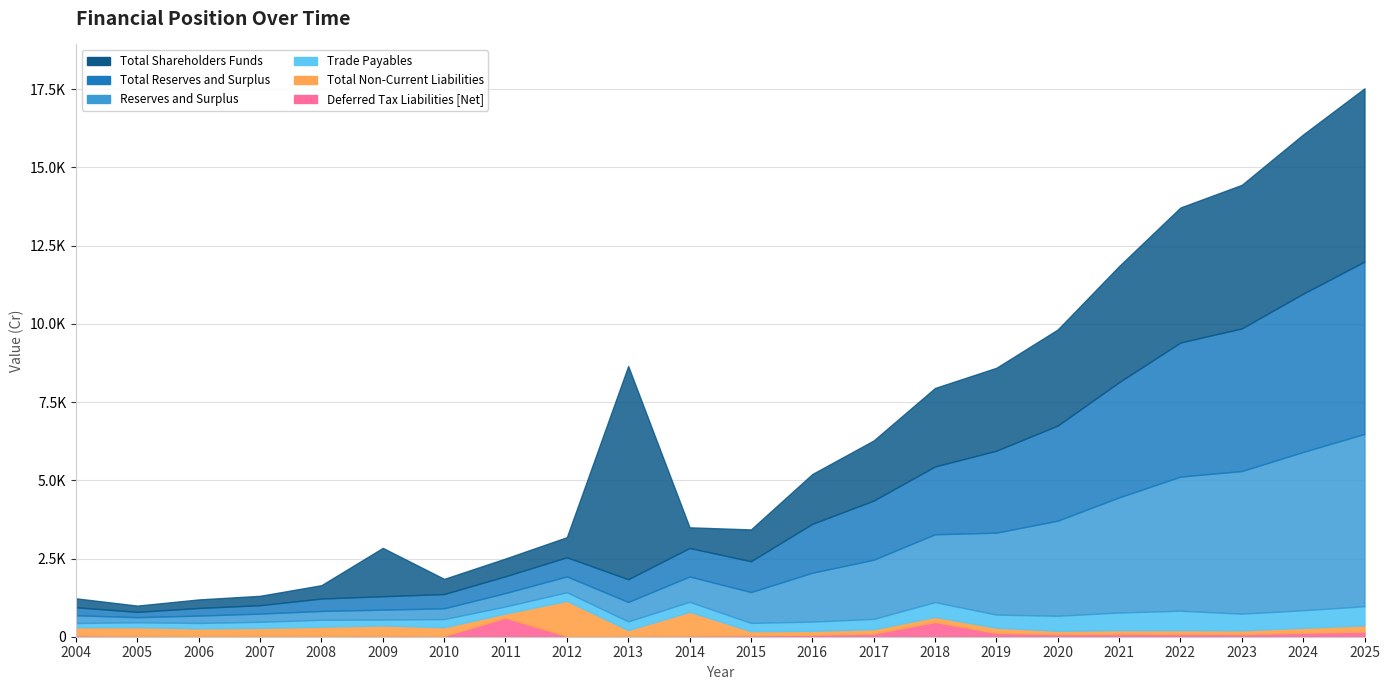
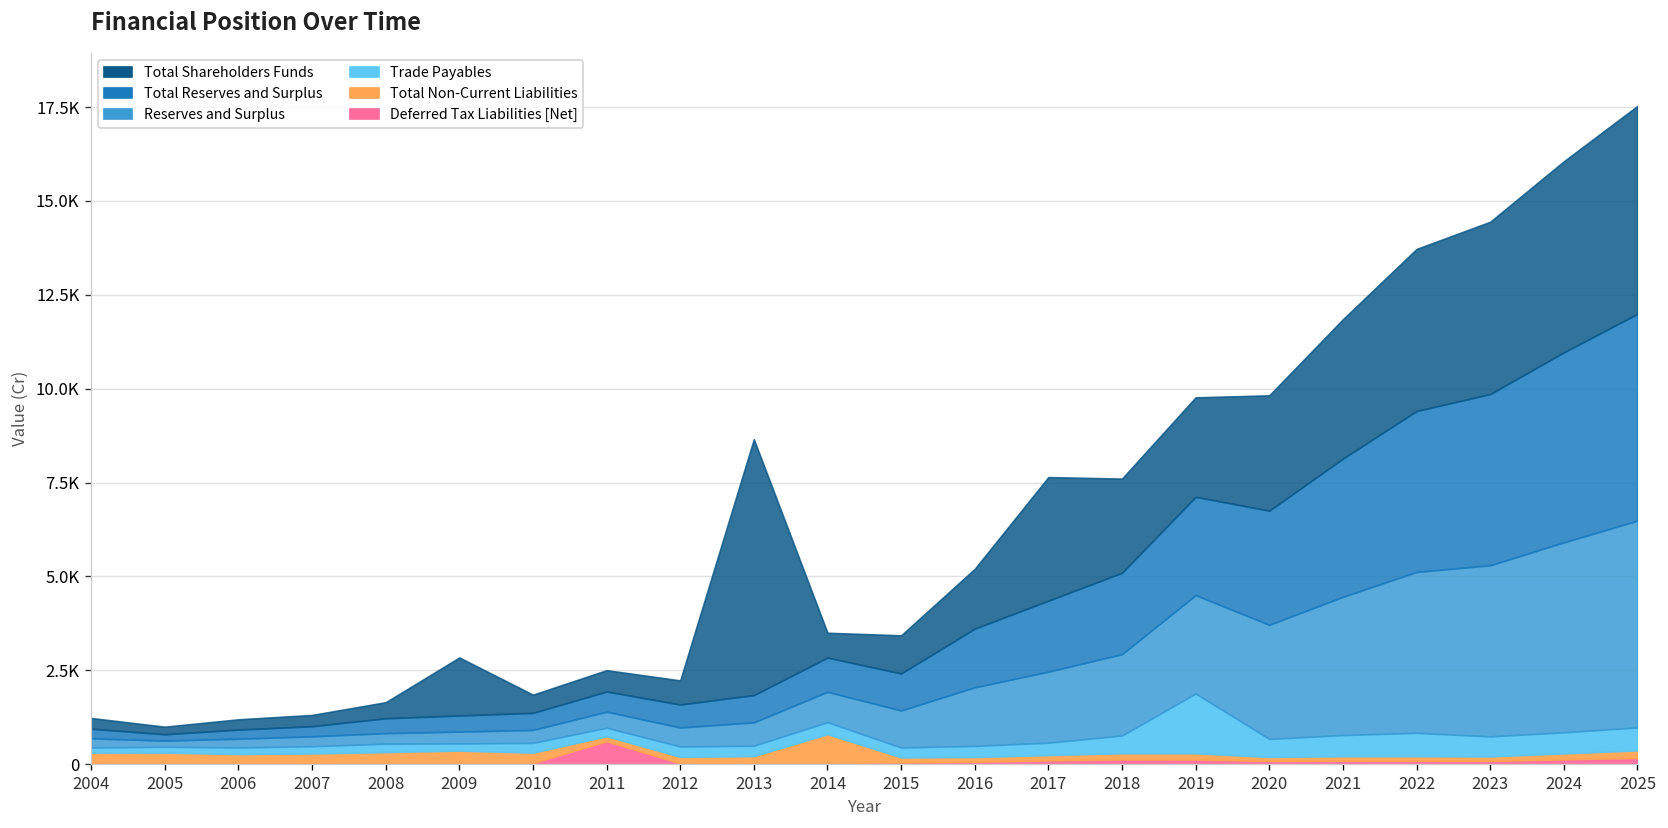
  {
    "Deferred Tax Liabilities [Net]": {
      "2011": 600,
      "2017": 100,
-     "2018": 500,
+     "2018": 100,
      "2019": 100,
      "2020": 100,
      "2021": 100,
      "2022": 100,
      "2023": 100,
      "2024": 100,
      "2025": 200
    },
    "Total Non-Current Liabilities": {
      "2004": 300,
      "2005": 300,
      "2006": 200,
      "2007": 300,
      "2008": 300,
      "2009": 300,
      "2010": 300,
      "2011": 100,
-     "2012": 1100,
+     "2012": 200,
      "2013": 200,
      "2014": 800,
      "2015": 100,
      "2016": 100,
      "2017": 100,
      "2018": 200,
      "2019": 200,
      "2020": 100,
      "2021": 100,
      "2022": 100,
      "2023": 100,
      "2024": 200,
      "2025": 200
    },
    "Trade Payables": {
      "2004": 100,
      "2005": 200,
      "2006": 200,
      "2007": 200,
      "2008": 200,
      "2009": 200,
      "2010": 300,
      "2011": 200,
      "2012": 300,
      "2013": 300,
      "2014": 300,
      "2015": 300,
      "2016": 300,
      "2017": 300,
      "2018": 500,
-     "2019": 400,
+     "2019": 1600,
      "2020": 500,
      "2021": 600,
      "2022": 600,
      "2023": 500,
      "2024": 600,
      "2025": 600
    },
    "Total Shareholders Funds": {
      "2004": 300,
      "2005": 200,
      "2006": 300,
      "2007": 300,
      "2008": 400,
      "2009": 1500,
      "2010": 500,
      "2011": 600,
      "2012": 600,
      "2013": 6800,
      "2014": 700,
      "2015": 1000,
      "2016": 1600,
-     "2017": 1900,
+     "2017": 3300,
      "2018": 2500,
      "2019": 2600,
      "2020": 3100,
      "2021": 3700,
      "2022": 4300,
      "2023": 4600,
      "2024": 5100,
      "2025": 5500
    }
  }
